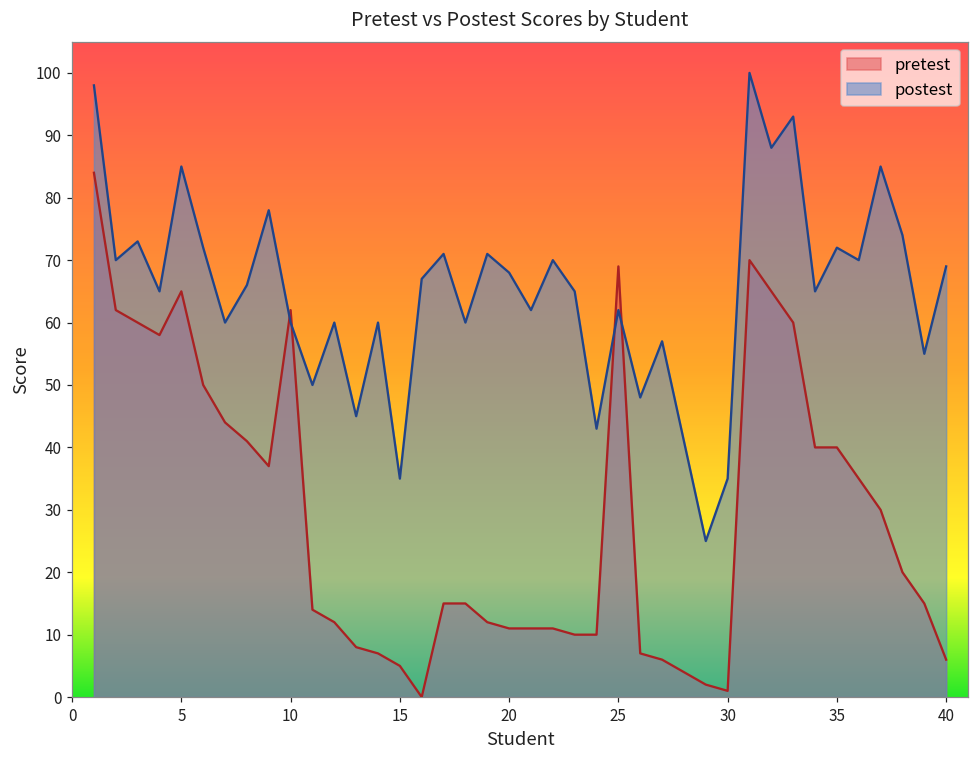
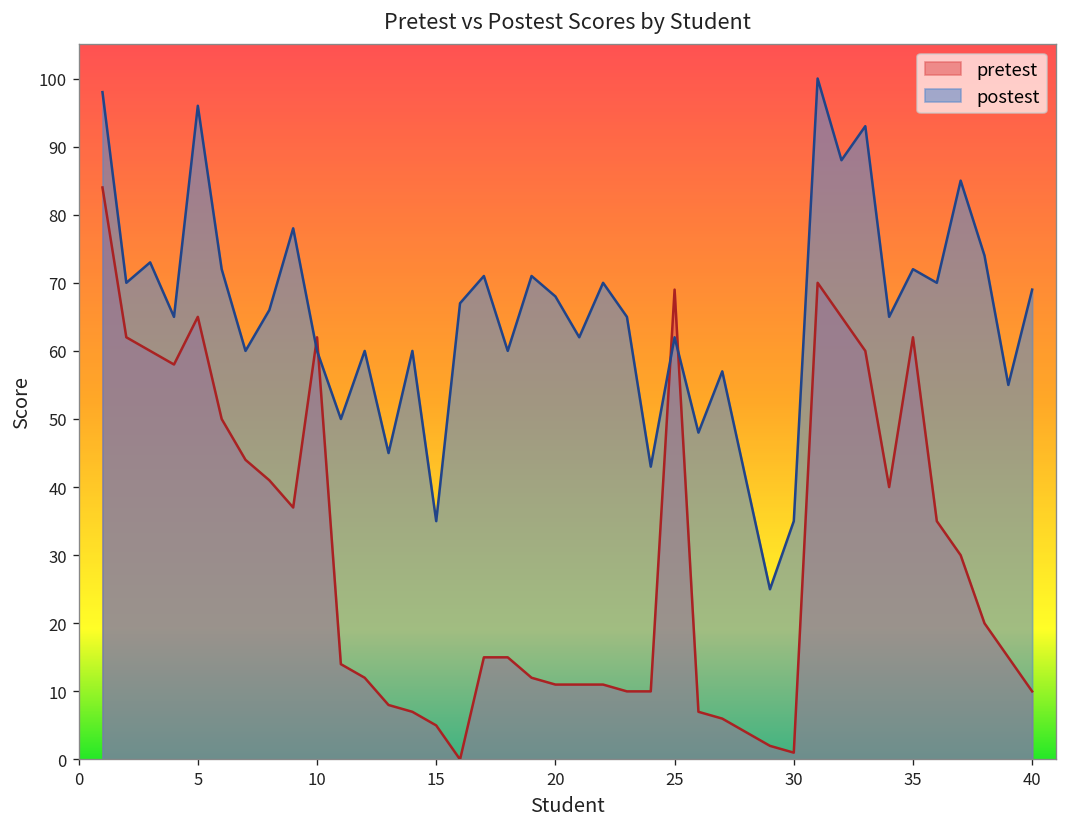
  {
    "pretest": {
      "5": 65,
      "10": 62,
      "15": 5,
      "20": 11,
      "25": 69,
      "30": 1,
-     "35": 40,
-     "40": 6
+     "35": 62,
+     "40": 10
    },
    "postest": {
-     "5": 85,
+     "5": 96,
      "10": 60,
      "15": 35,
      "20": 68,
      "25": 62,
      "30": 35,
      "35": 72,
      "40": 69
    }
  }
